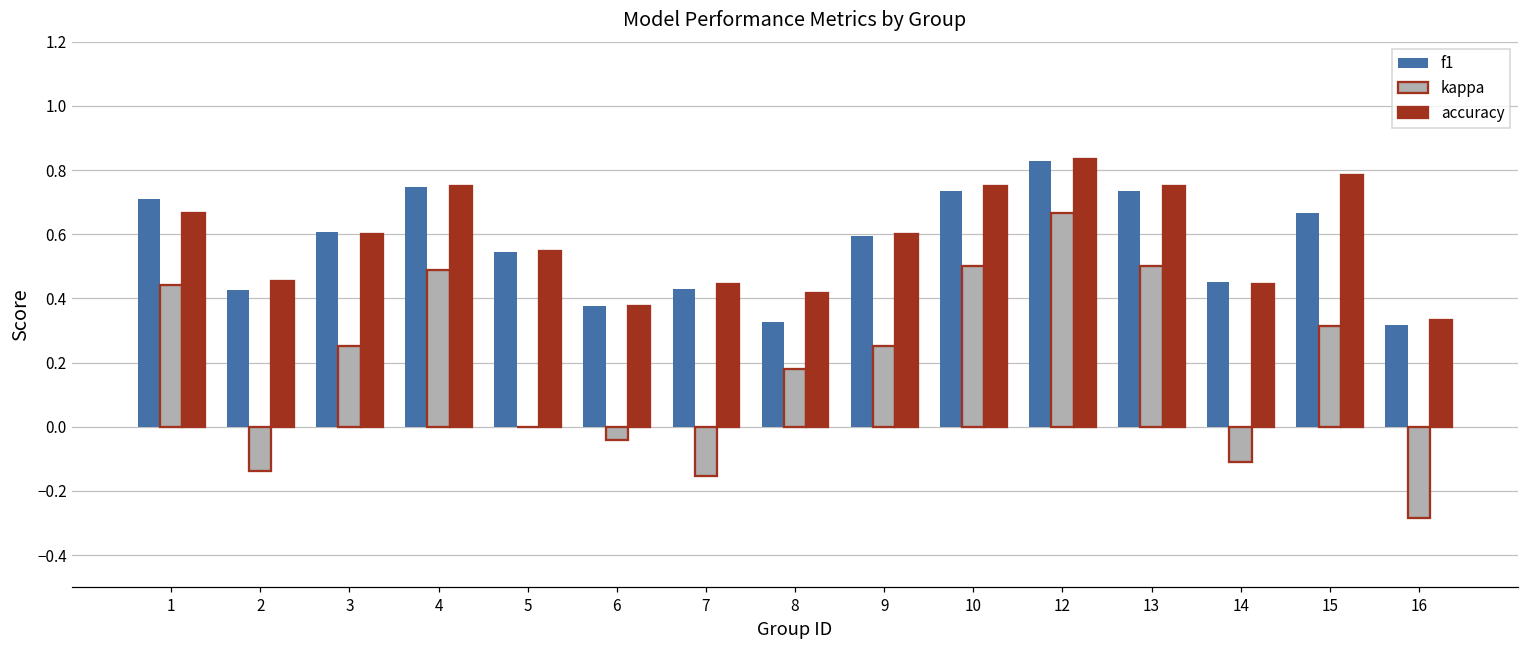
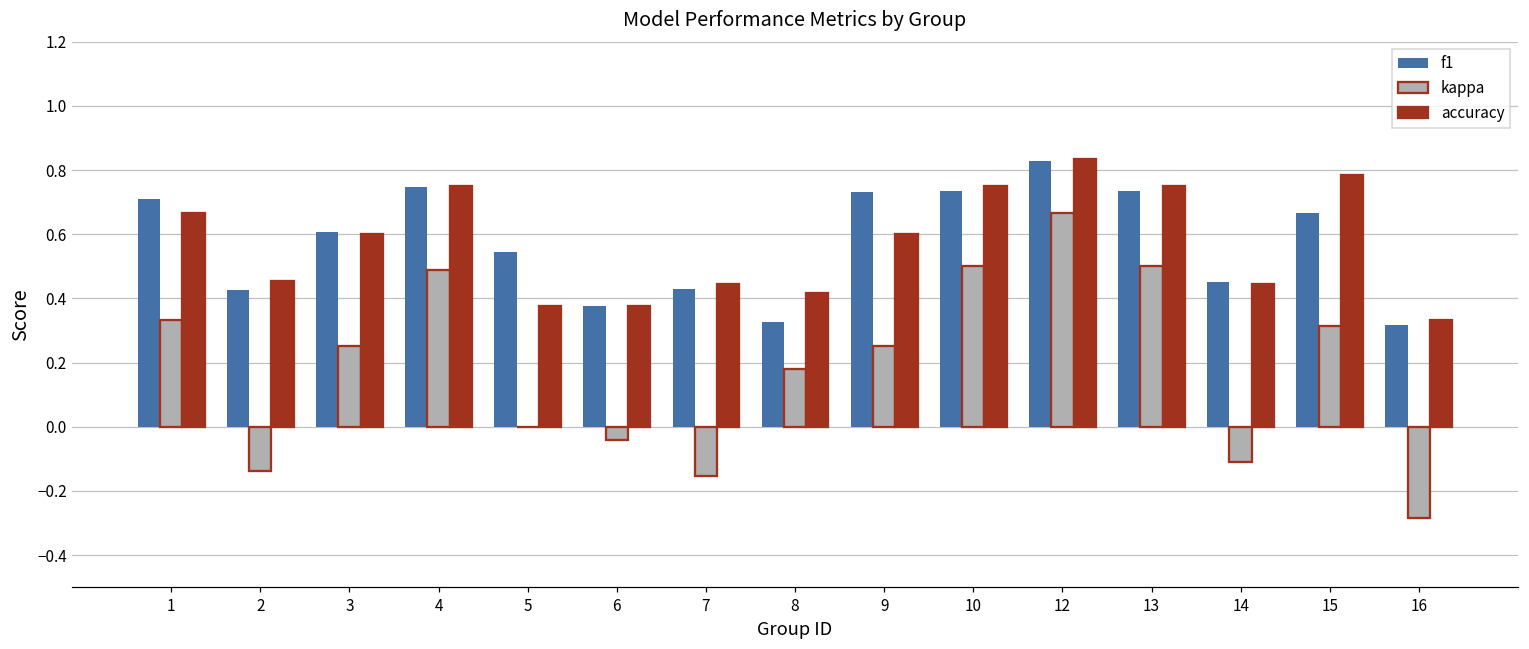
  {
    "f1": {
      "1": 0.71,
      "2": 0.43,
      "3": 0.61,
      "4": 0.75,
      "5": 0.55,
      "6": 0.38,
      "7": 0.43,
      "8": 0.33,
-     "9": 0.59,
+     "9": 0.73,
      "10": 0.73,
      "12": 0.83,
      "13": 0.73,
      "14": 0.45,
      "15": 0.67,
      "16": 0.32
    },
    "kappa": {
-     "1": 0.44,
+     "1": 0.33,
      "2": -0.14,
      "3": 0.25,
      "4": 0.49,
      "5": 0.00,
      "6": -0.04,
      "7": -0.15,
      "8": 0.18,
      "9": 0.25,
      "10": 0.50,
      "12": 0.67,
      "13": 0.50,
      "14": -0.11,
      "15": 0.31,
      "16": -0.29
    },
    "accuracy": {
      "1": 0.67,
      "2": 0.45,
      "3": 0.60,
      "4": 0.75,
-     "5": 0.55,
+     "5": 0.38,
      "6": 0.38,
      "7": 0.44,
      "8": 0.42,
      "9": 0.60,
      "10": 0.75,
      "12": 0.83,
      "13": 0.75,
      "14": 0.44,
      "15": 0.79,
      "16": 0.33
    }
  }
